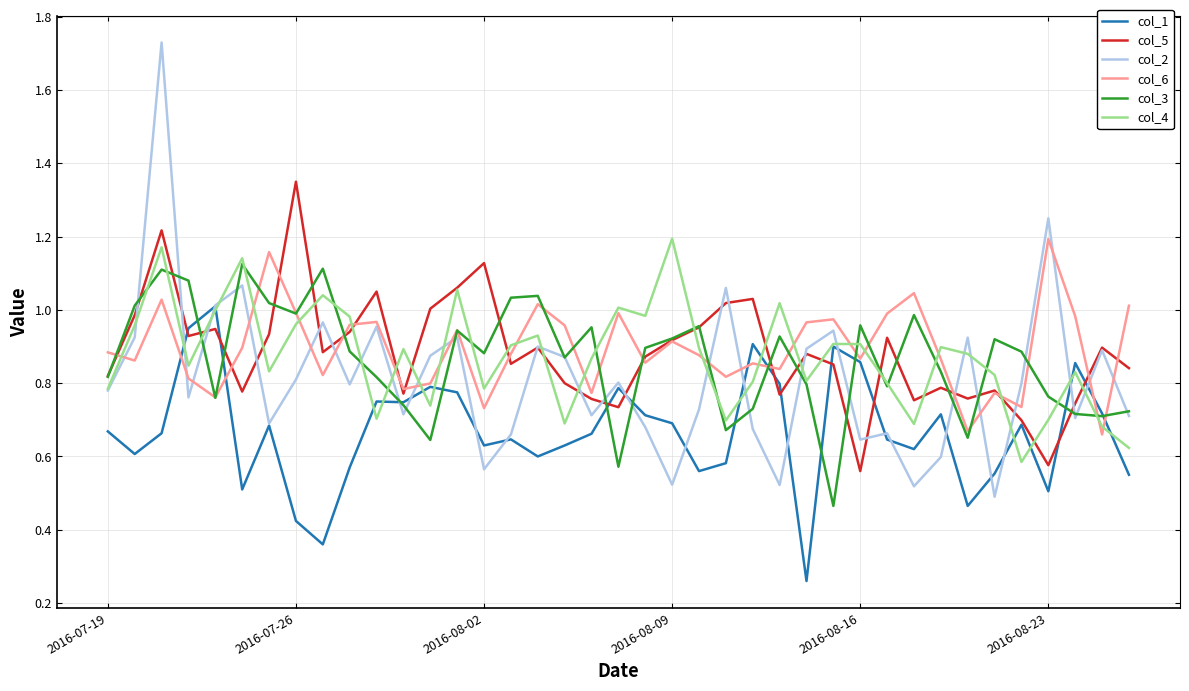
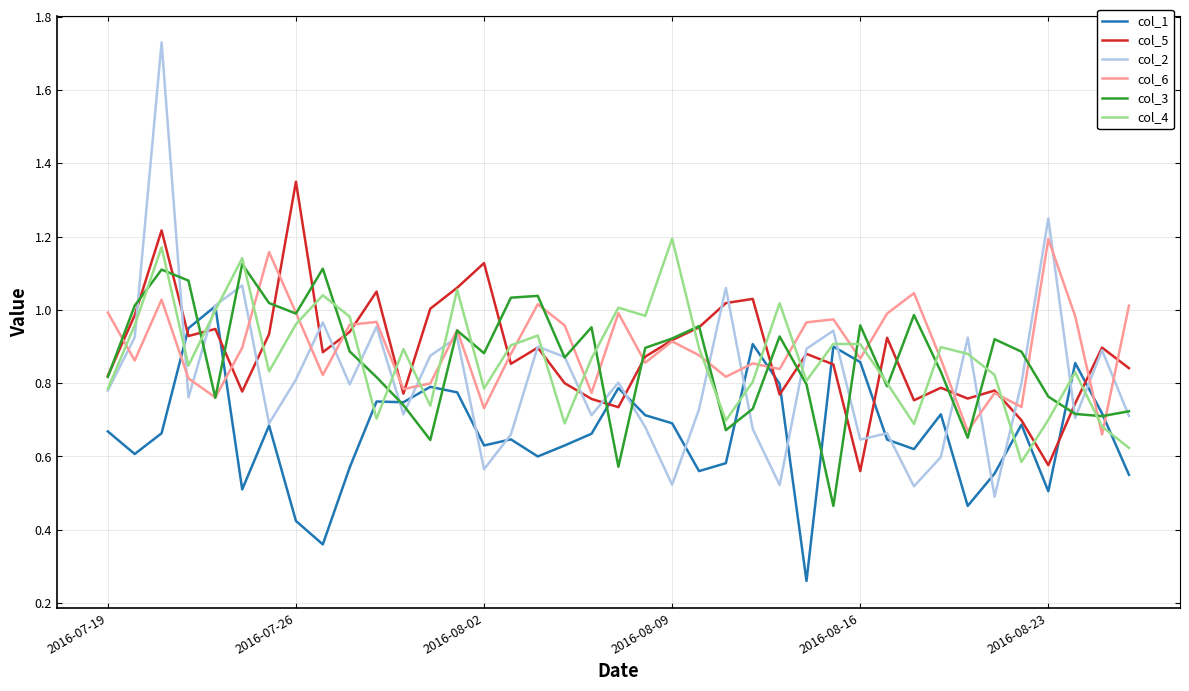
  {
    "col_1": {
      "2016-07-19": 0.67,
      "2016-07-26": 0.42,
      "2016-08-02": 0.63,
      "2016-08-09": 0.69,
      "2016-08-16": 0.86,
      "2016-08-23": 0.51
    },
    "col_5": {
      "2016-07-26": 1.35,
      "2016-08-02": 1.13,
      "2016-08-16": 0.56,
      "2016-08-23": 0.58
    },
    "col_2": {
      "2016-07-26": 0.81,
      "2016-08-02": 0.57,
      "2016-08-09": 0.52,
      "2016-08-16": 0.65,
      "2016-08-23": 1.25
    },
    "col_6": {
-     "2016-07-19": 0.88,
+     "2016-07-19": 0.99,
      "2016-08-02": 0.73,
      "2016-08-16": 0.87,
      "2016-08-23": 1.19
    },
    "col_3": {
      "2016-08-02": 0.88,
      "2016-08-16": 0.96,
      "2016-08-23": 0.76
    },
    "col_4": {
      "2016-07-26": 0.96,
      "2016-08-02": 0.79,
      "2016-08-09": 1.19,
      "2016-08-16": 0.91,
      "2016-08-23": 0.70
    }
  }
